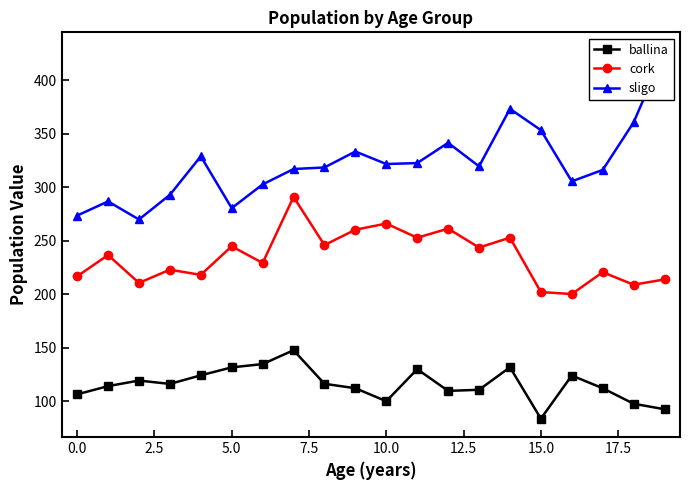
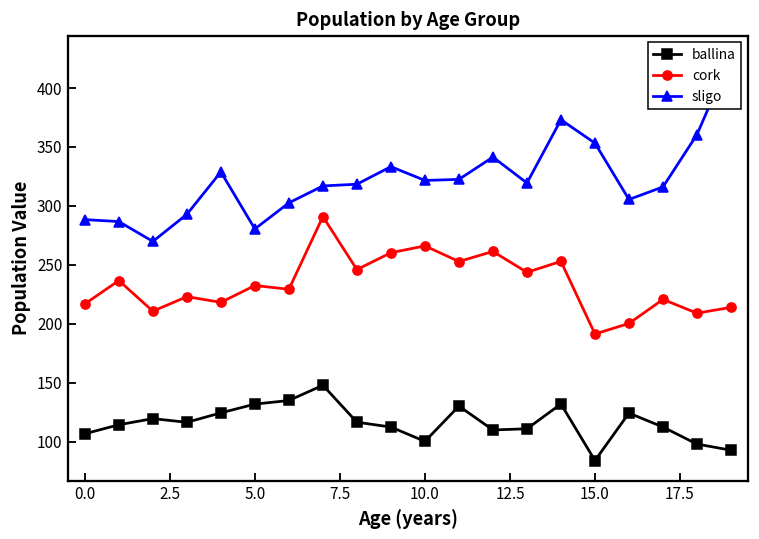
  {
    "ballina": {
      "0.0": 107,
      "5.0": 132,
      "10.0": 100,
      "15.0": 84
    },
    "cork": {
      "0.0": 217,
-     "5.0": 245,
+     "5.0": 232,
      "10.0": 266,
-     "15.0": 202
+     "15.0": 191
    },
    "sligo": {
-     "0.0": 273,
+     "0.0": 288,
      "5.0": 280,
      "10.0": 322,
      "15.0": 353
    }
  }
